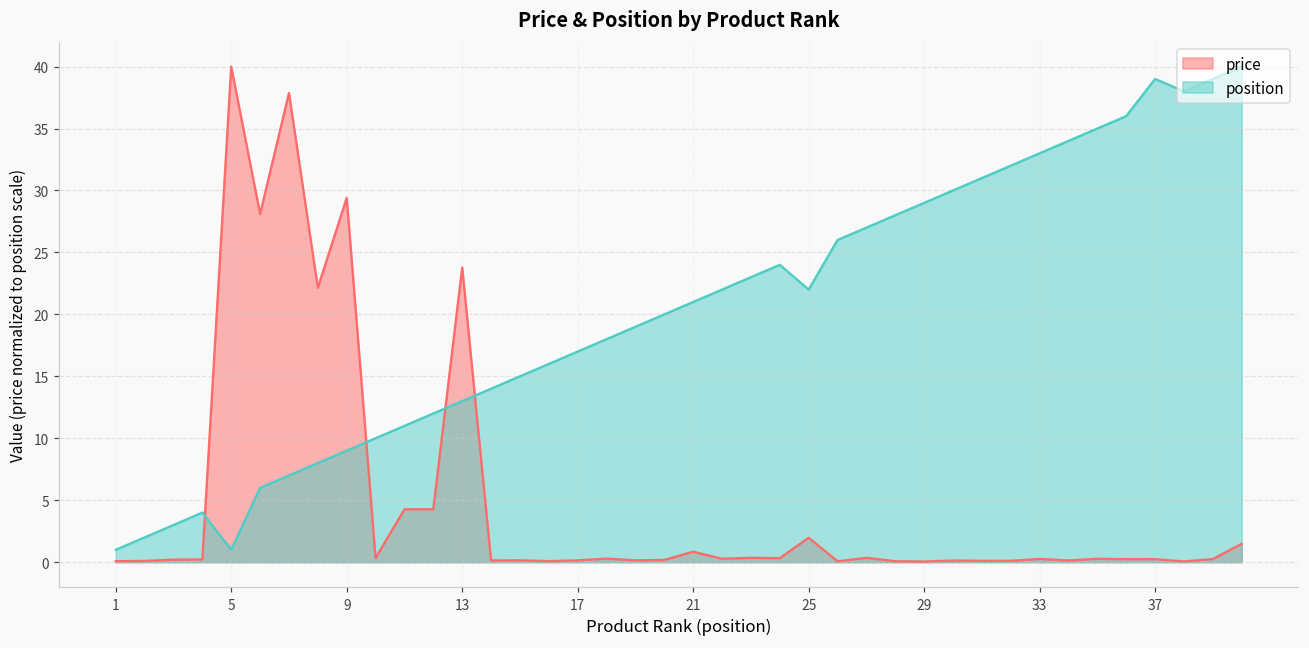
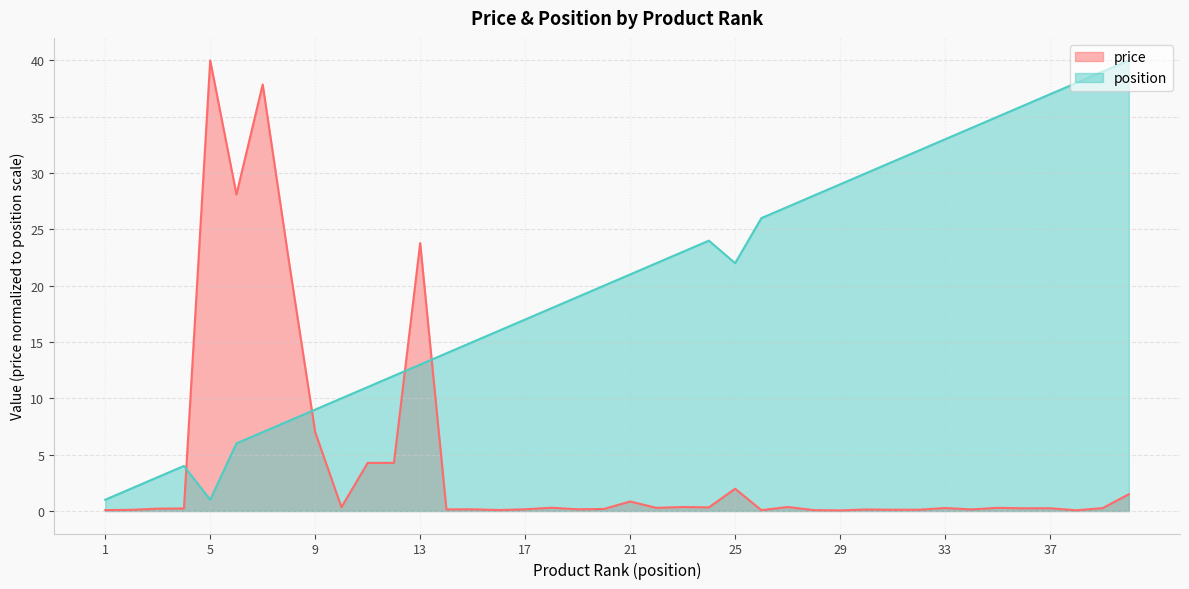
  {
    "price": {
      "1": 0.1,
      "5": 40.0,
-     "9": 29.4,
+     "9": 7.0,
      "13": 23.8,
      "17": 0.1,
      "21": 0.8,
      "25": 2.0,
      "29": 0.1,
      "33": 0.3,
      "37": 0.2
    },
    "position": {
      "1": 1,
      "5": 1,
      "9": 9,
      "13": 13,
      "17": 17,
      "21": 21,
      "25": 22,
      "29": 29,
      "33": 33,
-     "37": 39
+     "37": 37
    }
  }
